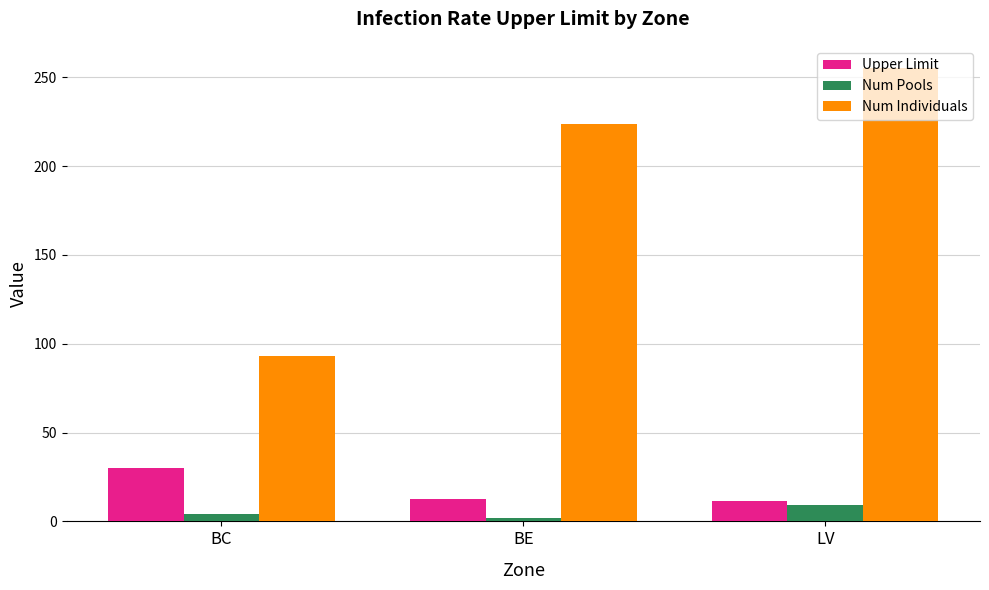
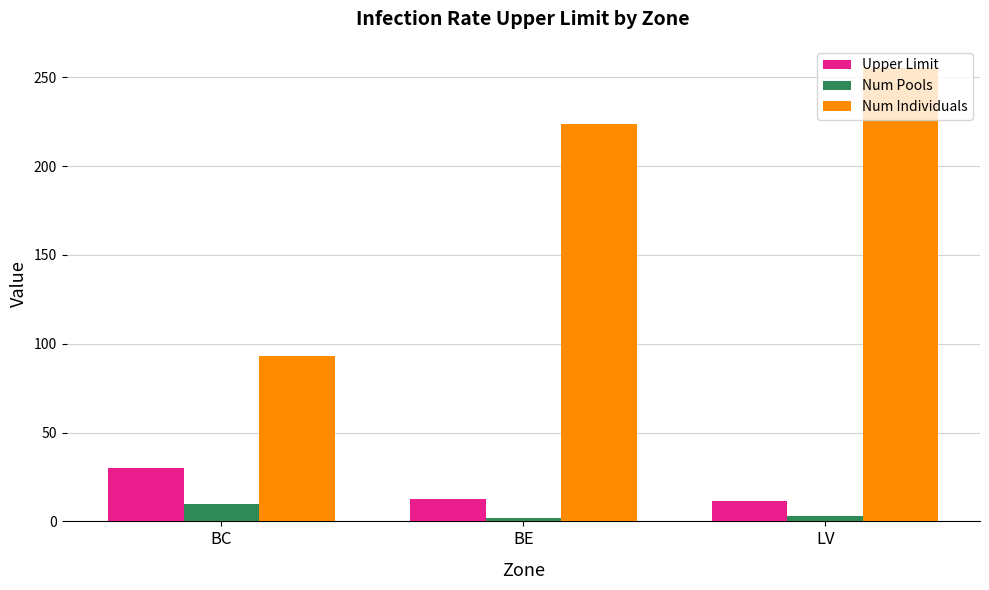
  {
    "Upper Limit": {
      "BC": 30,
      "BE": 13,
      "LV": 12
    },
    "Num Pools": {
-     "BC": 4,
+     "BC": 10,
      "BE": 2,
-     "LV": 9
+     "LV": 3
    },
    "Num Individuals": {
      "BC": 93,
      "BE": 224
    }
  }
